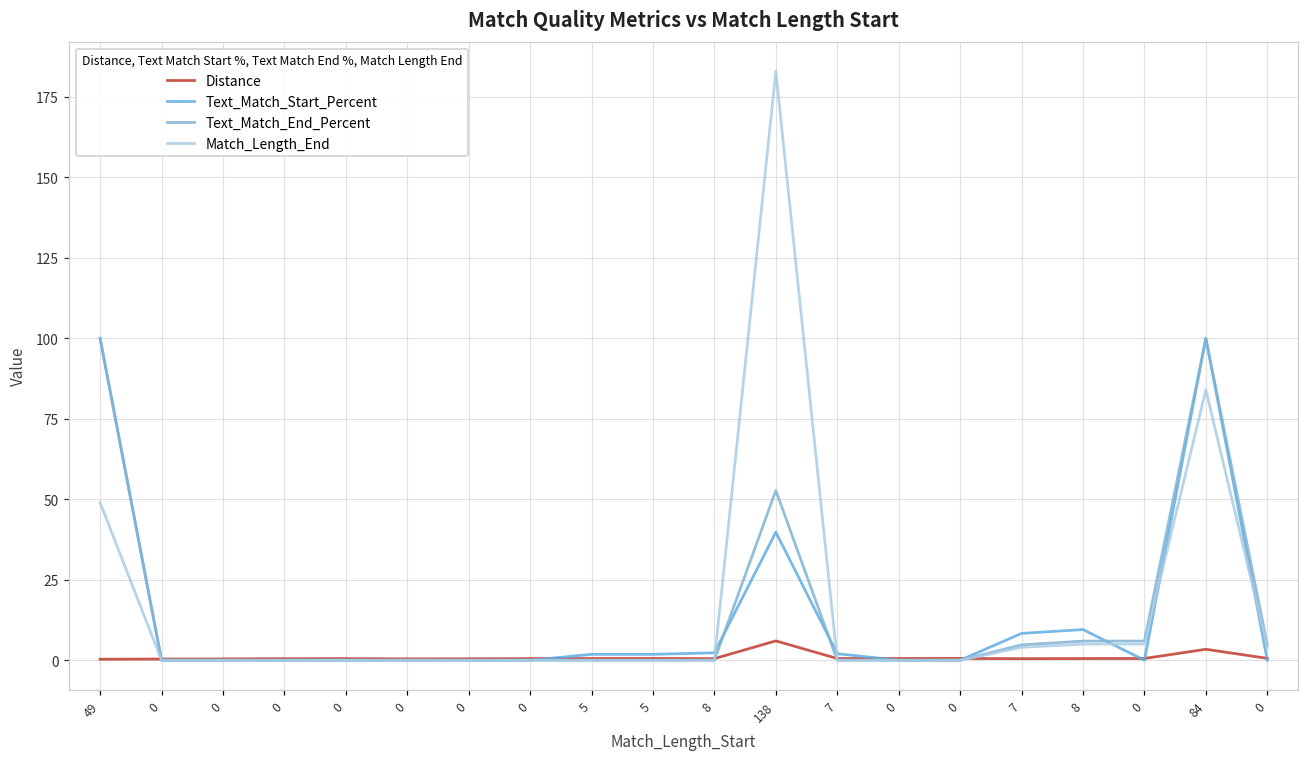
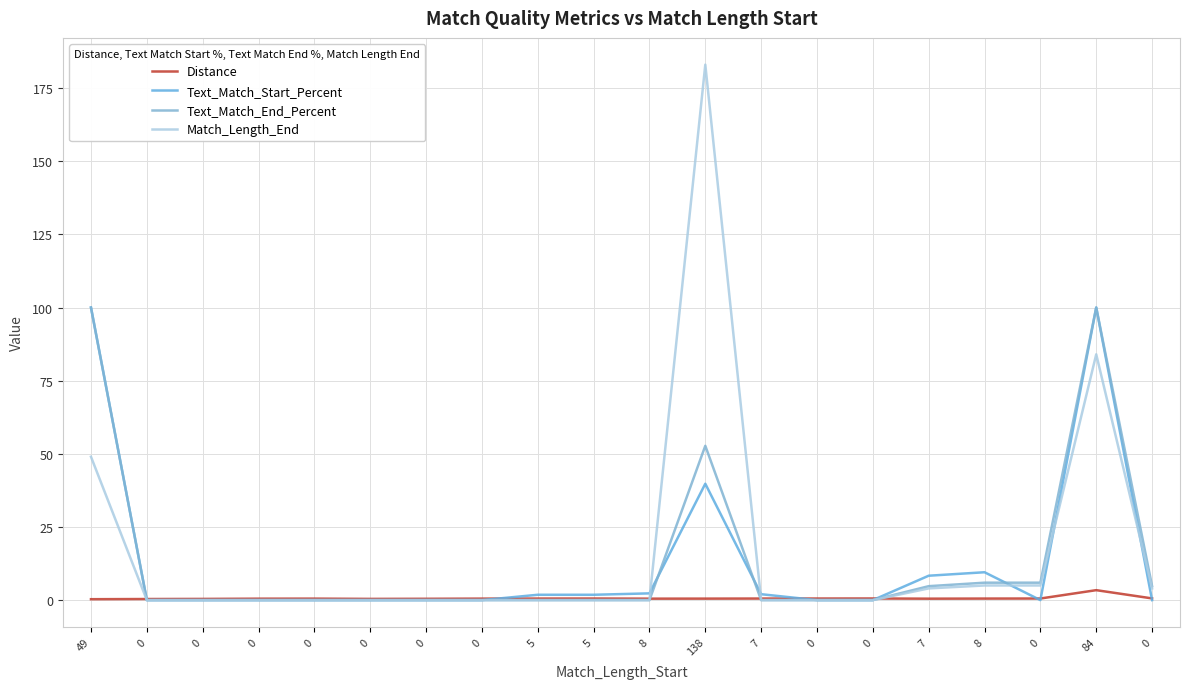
  {
    "Distance": {
      "49": 0,
-     "138": 6,
+     "138": 1,
      "84": 3
    }
  }
